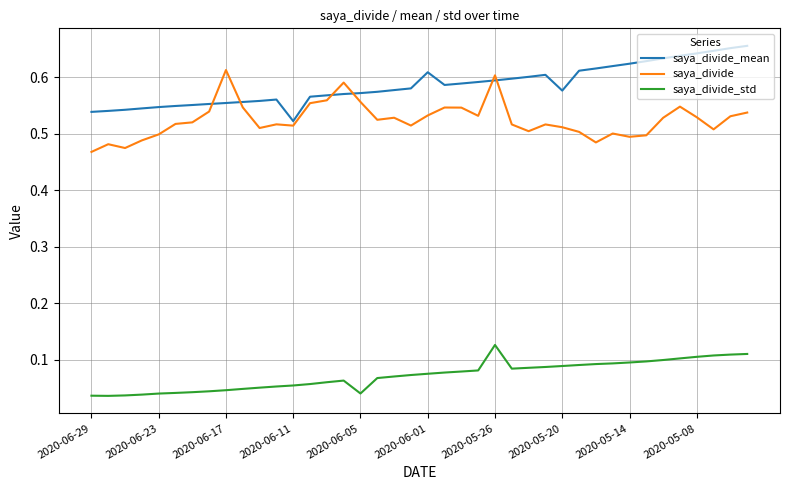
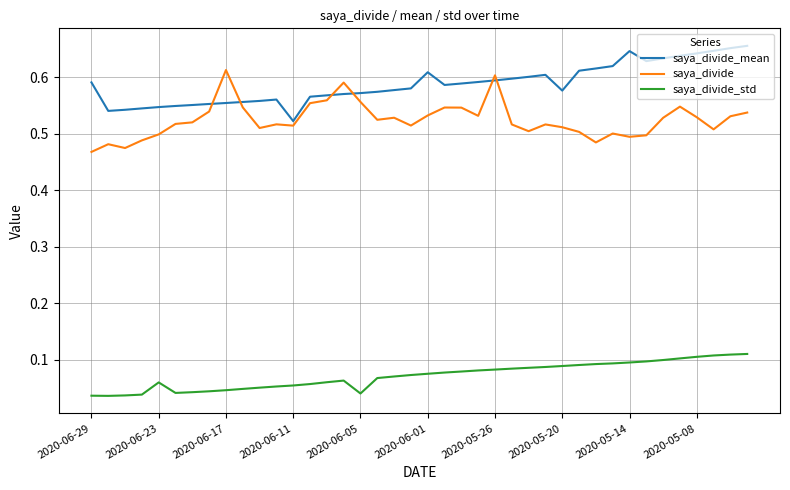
  {
    "saya_divide_mean": {
-     "2020-06-29": 0.54,
+     "2020-06-29": 0.59,
      "2020-06-23": 0.55,
      "2020-06-17": 0.55,
      "2020-06-11": 0.52,
      "2020-06-05": 0.57,
      "2020-06-01": 0.61,
      "2020-05-26": 0.59,
      "2020-05-20": 0.58,
-     "2020-05-14": 0.62
+     "2020-05-14": 0.65
    },
    "saya_divide": {
      "2020-06-29": 0.47,
      "2020-06-23": 0.50,
      "2020-06-17": 0.61,
      "2020-06-11": 0.51,
      "2020-06-05": 0.56,
      "2020-06-01": 0.53,
      "2020-05-26": 0.60,
      "2020-05-20": 0.51,
      "2020-05-14": 0.49,
      "2020-05-08": 0.53
    },
    "saya_divide_std": {
      "2020-06-29": 0.04,
-     "2020-06-23": 0.04,
+     "2020-06-23": 0.06,
      "2020-06-17": 0.05,
      "2020-06-11": 0.05,
      "2020-06-05": 0.04,
      "2020-06-01": 0.07,
-     "2020-05-26": 0.13,
+     "2020-05-26": 0.08,
      "2020-05-20": 0.09,
      "2020-05-14": 0.09,
      "2020-05-08": 0.10
    }
  }
